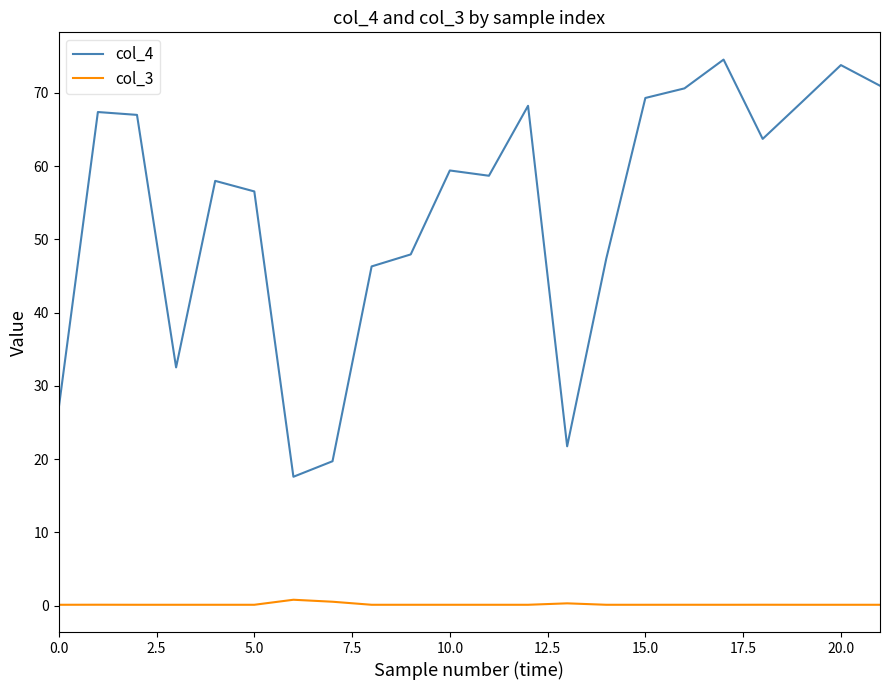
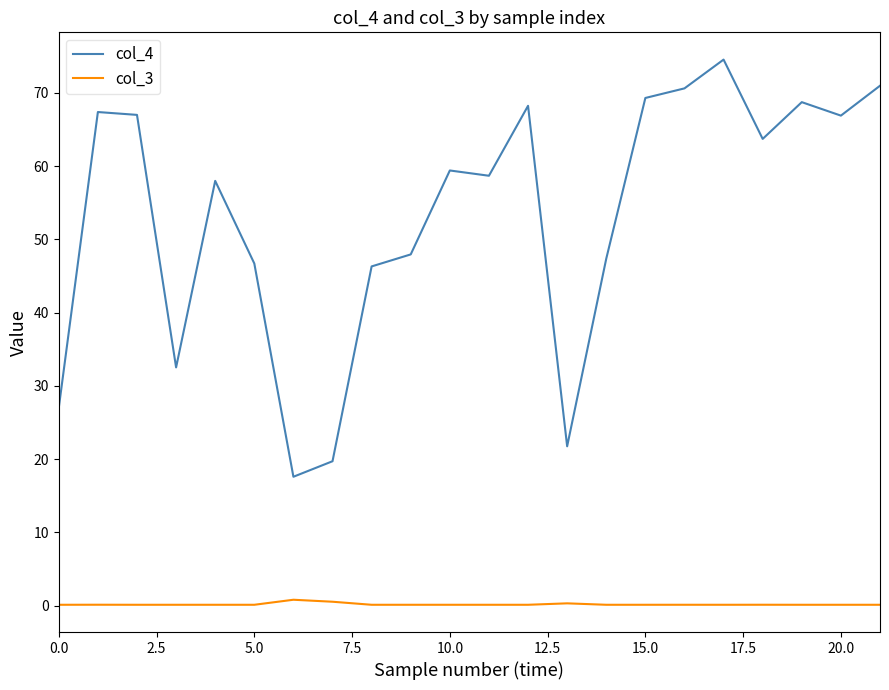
  {
    "col_4": {
      "0.0": 27,
-     "5.0": 57,
+     "5.0": 47,
      "10.0": 59,
      "15.0": 69,
-     "20.0": 74
+     "20.0": 67
    },
    "col_3": {
      "0.0": 0,
      "5.0": 0,
      "10.0": 0,
      "15.0": 0,
      "20.0": 0
    }
  }
